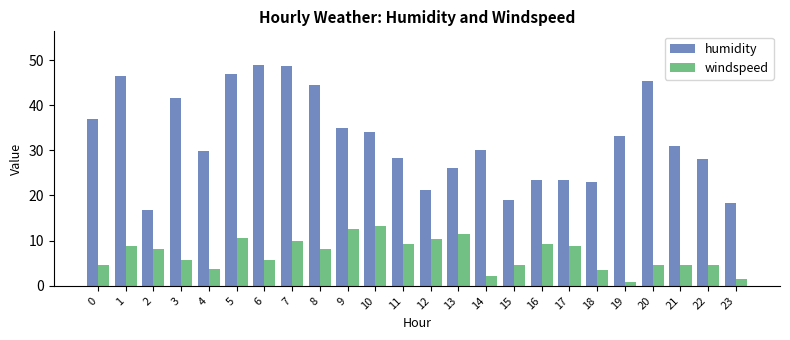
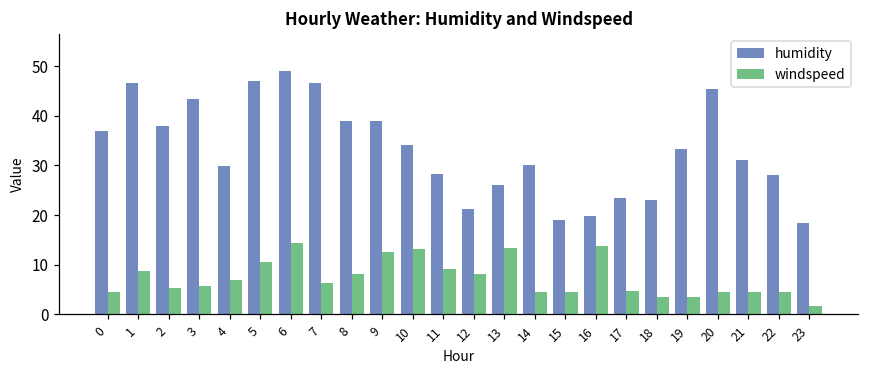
  {
    "humidity": {
      "0": 37,
      "1": 47,
-     "2": 17,
-     "3": 42,
+     "2": 38,
+     "3": 43,
      "4": 30,
      "5": 47,
      "6": 49,
-     "7": 49,
-     "8": 44,
-     "9": 35,
+     "7": 47,
+     "8": 39,
+     "9": 39,
      "10": 34,
      "11": 28,
      "12": 21,
      "13": 26,
      "14": 30,
      "15": 19,
-     "16": 24,
+     "16": 20,
      "17": 24,
      "18": 23,
      "19": 33,
      "20": 45,
      "21": 31,
      "22": 28,
      "23": 18
    },
    "windspeed": {
      "0": 5,
      "1": 9,
-     "2": 8,
+     "2": 5,
      "3": 6,
-     "4": 4,
+     "4": 7,
      "5": 11,
-     "6": 6,
-     "7": 10,
+     "6": 14,
+     "7": 6,
      "8": 8,
      "9": 13,
      "10": 13,
      "11": 9,
-     "12": 10,
-     "13": 12,
-     "14": 2,
+     "12": 8,
+     "13": 13,
+     "14": 5,
      "15": 5,
-     "16": 9,
-     "17": 9,
+     "16": 14,
+     "17": 5,
      "18": 4,
-     "19": 1,
+     "19": 4,
      "20": 5,
      "21": 5,
      "22": 5,
      "23": 2
    }
  }
